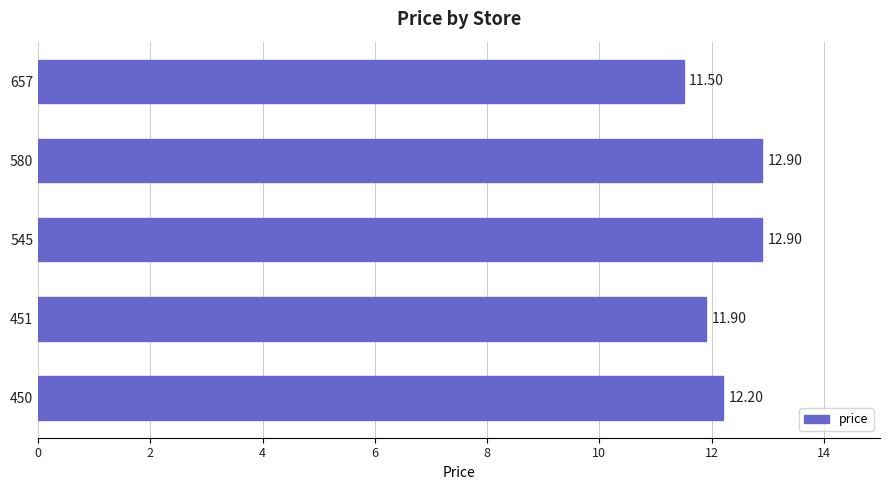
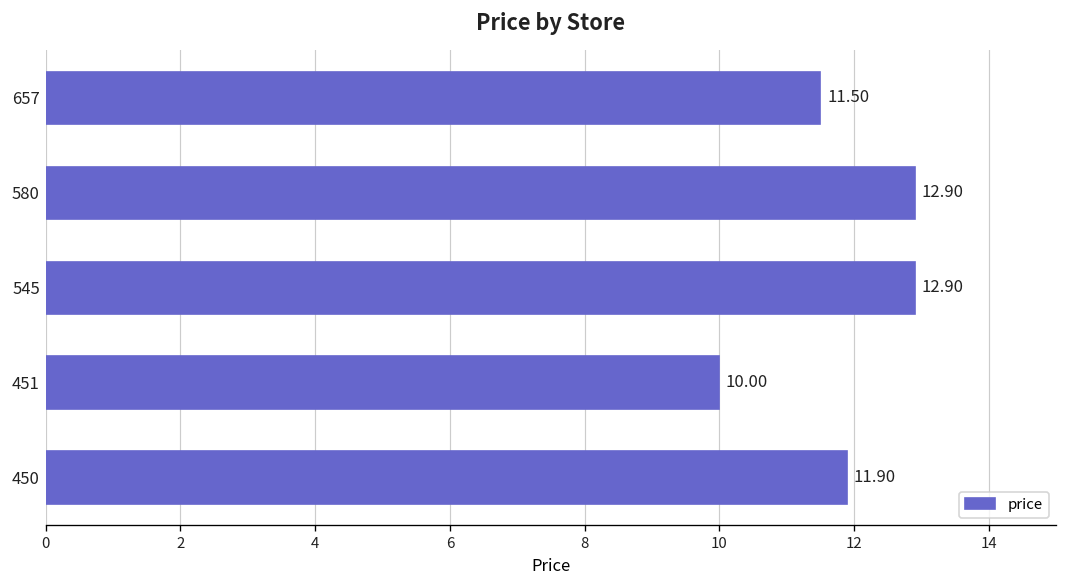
  {
    "657": 11.50,
    "580": 12.90,
    "545": 12.90,
-   "451": 11.90,
-   "450": 12.20
+   "451": 10.00,
+   "450": 11.90
  }
